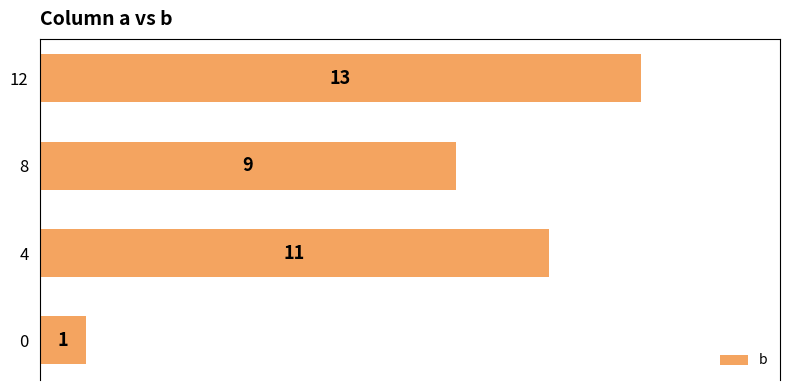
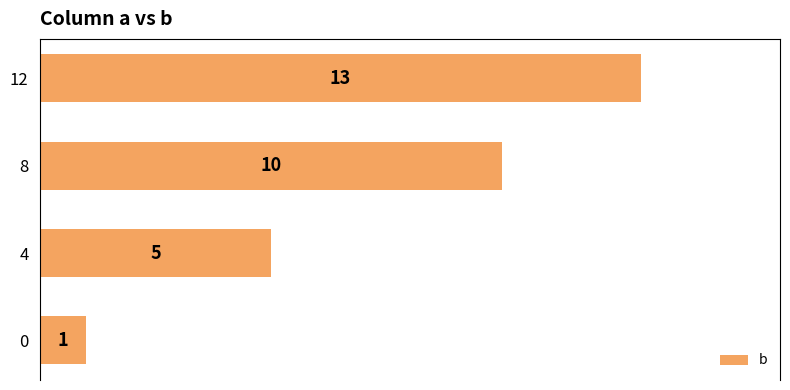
  {
    "12": 13,
-   "8": 9,
-   "4": 11,
+   "8": 10,
+   "4": 5,
    "0": 1
  }
